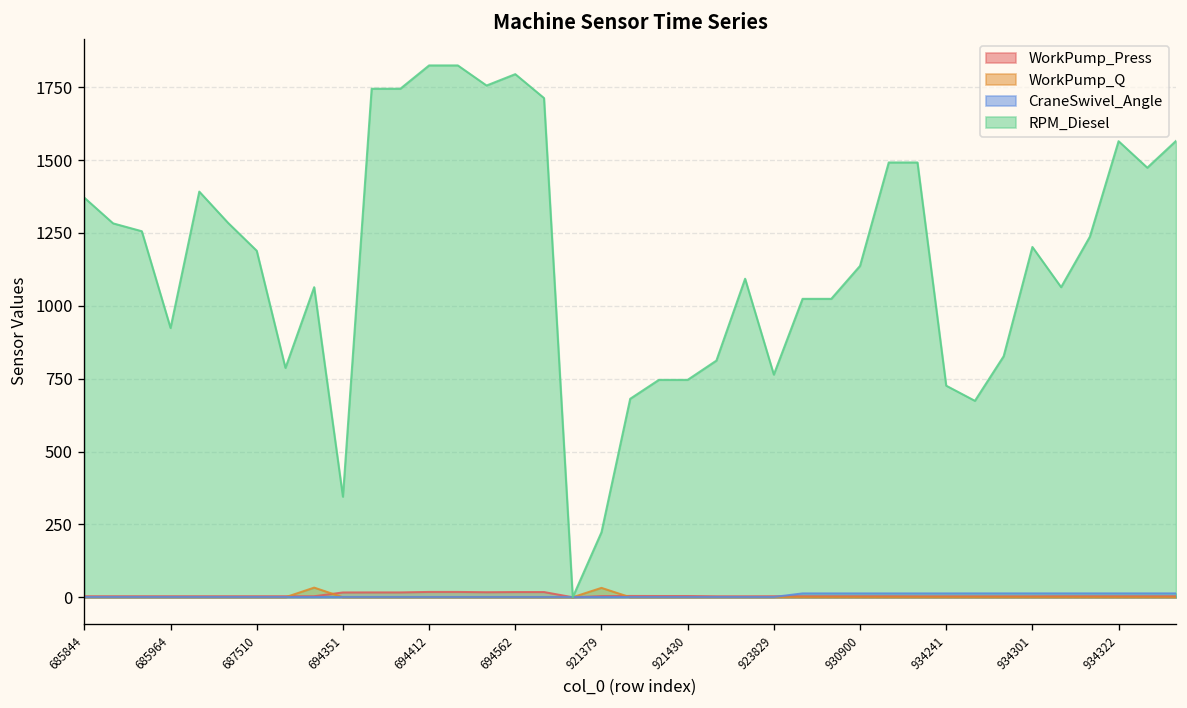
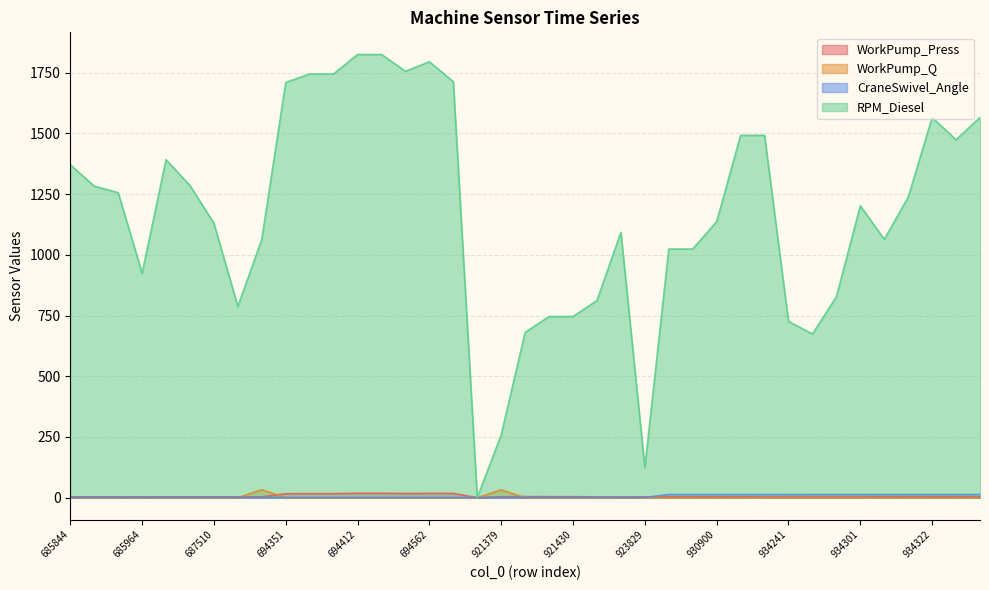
  {
    "RPM_Diesel": {
      "685844": 1370,
      "685964": 920,
-     "687510": 1190,
-     "694351": 350,
+     "687510": 1130,
+     "694351": 1710,
      "694412": 1830,
      "694562": 1800,
-     "921379": 220,
+     "921379": 260,
      "921430": 750,
-     "923829": 760,
+     "923829": 120,
      "930900": 1140,
      "934241": 730,
      "934301": 1200
    }
  }
